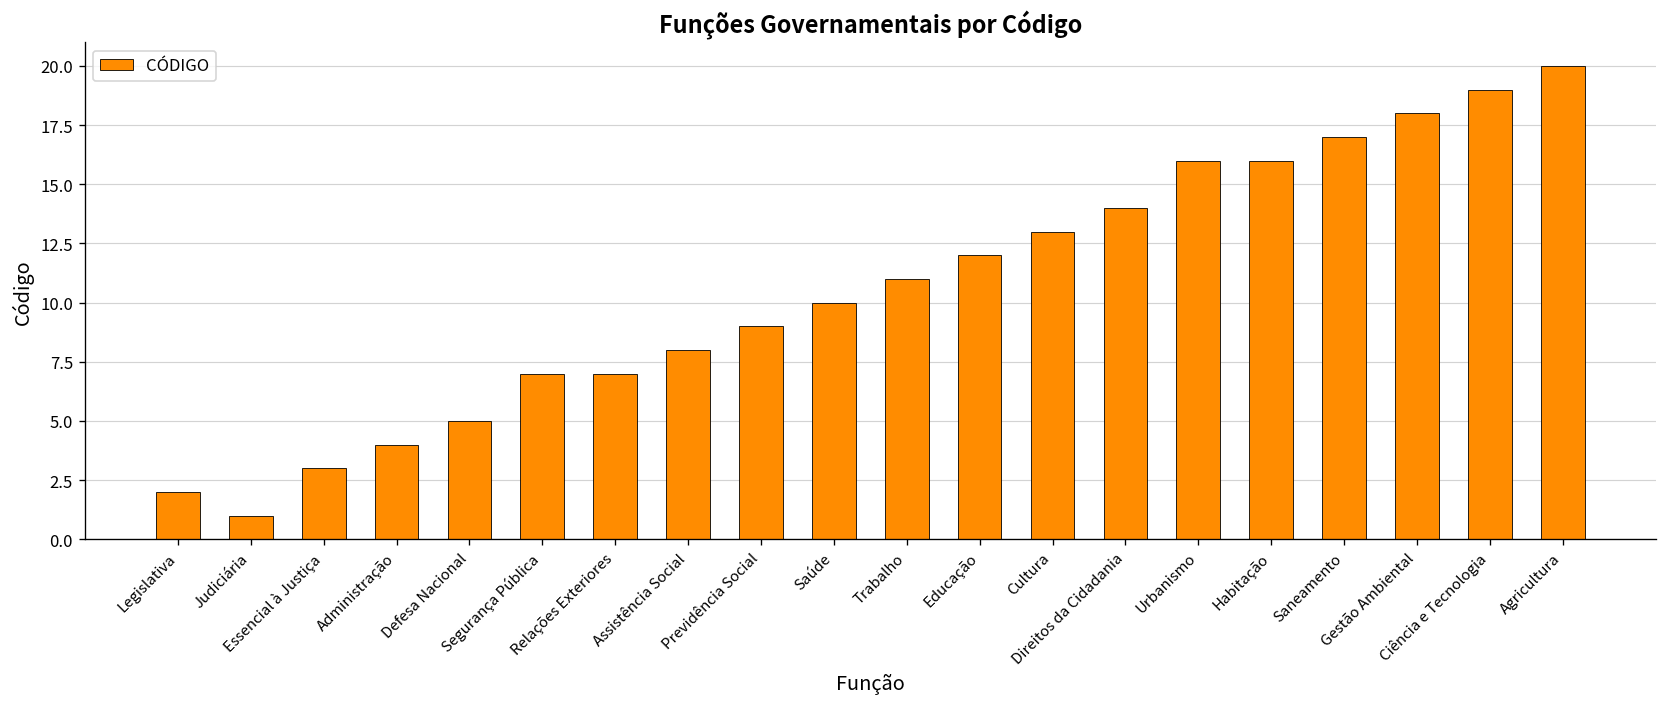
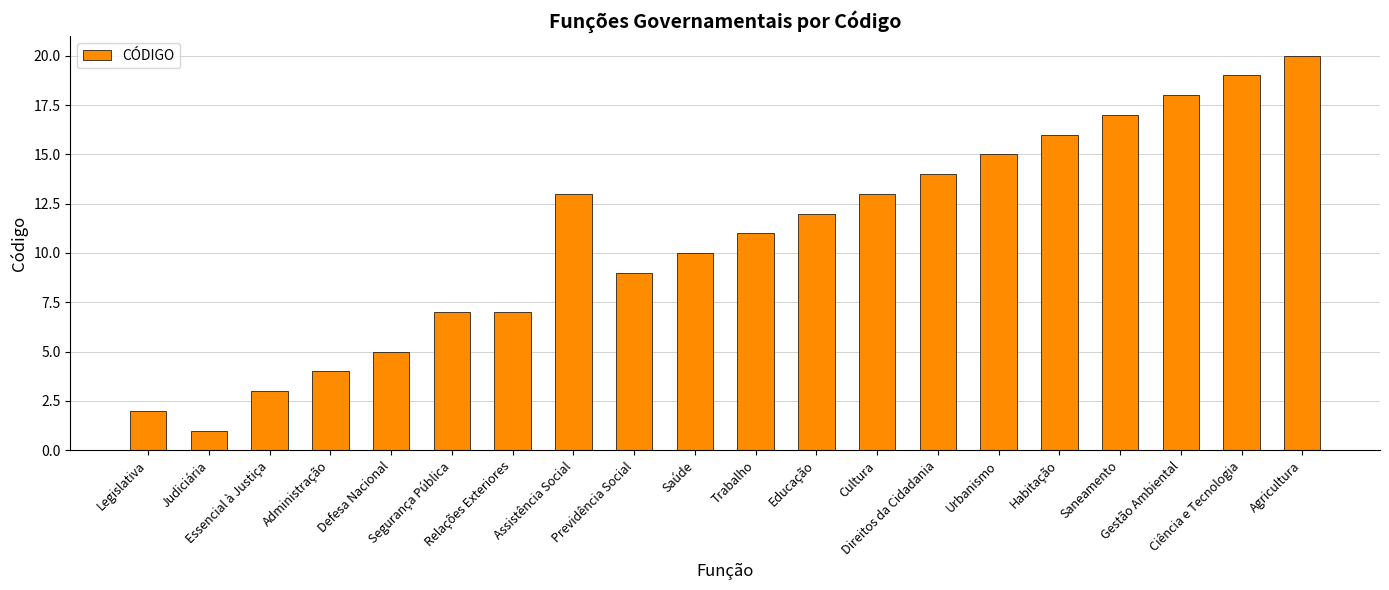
  {
    "Legislativa": 2,
    "Judiciária": 1,
    "Essencial à Justiça": 3,
    "Administração": 4,
    "Defesa Nacional": 5,
    "Segurança Pública": 7,
    "Relações Exteriores": 7,
-   "Assistência Social": 8,
+   "Assistência Social": 13,
    "Previdência Social": 9,
    "Saúde": 10,
    "Trabalho": 11,
    "Educação": 12,
    "Cultura": 13,
    "Direitos da Cidadania": 14,
-   "Urbanismo": 16,
+   "Urbanismo": 15,
    "Habitação": 16,
    "Saneamento": 17,
    "Gestão Ambiental": 18,
    "Ciência e Tecnologia": 19,
    "Agricultura": 20
  }
